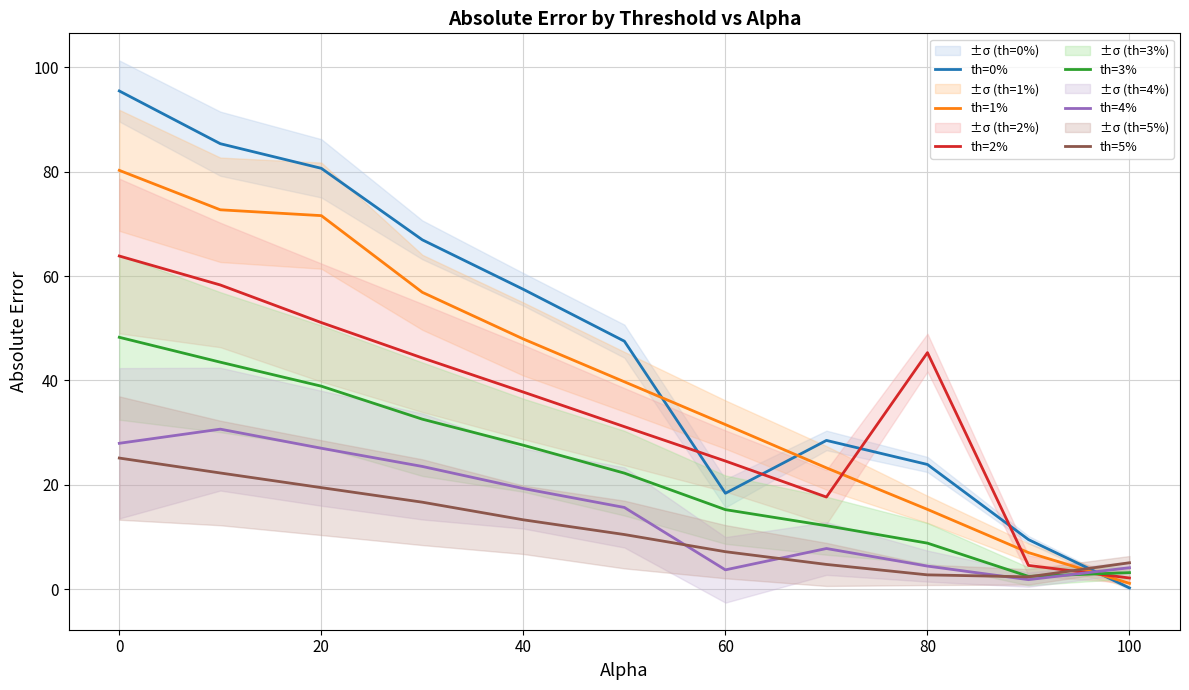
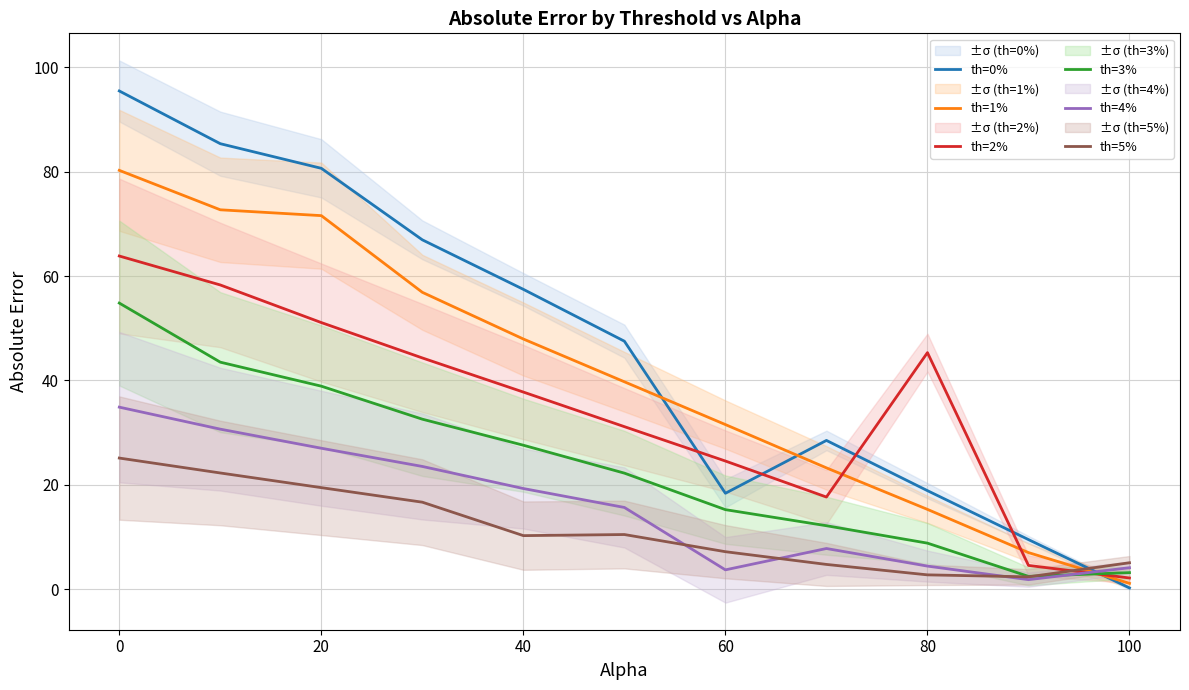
  {
    "th=0%": {
      "0": 96,
      "20": 81,
      "40": 57,
      "60": 18,
-     "80": 24
+     "80": 19
    },
    "th=1%": {
      "0": 80,
      "20": 72,
      "40": 48,
      "60": 32,
      "80": 15,
      "100": 1
    },
    "th=2%": {
      "20": 51,
      "40": 38,
      "60": 25,
      "80": 45
    },
    "th=3%": {
-     "0": 48,
+     "0": 55,
      "20": 39,
      "40": 28,
      "60": 15,
      "80": 9
    },
    "th=4%": {
-     "0": 28,
+     "0": 35,
      "20": 27,
      "40": 19,
      "60": 4
    },
    "th=5%": {
      "0": 25,
      "20": 19,
-     "40": 13,
+     "40": 10,
      "60": 7,
      "80": 3
    }
  }
